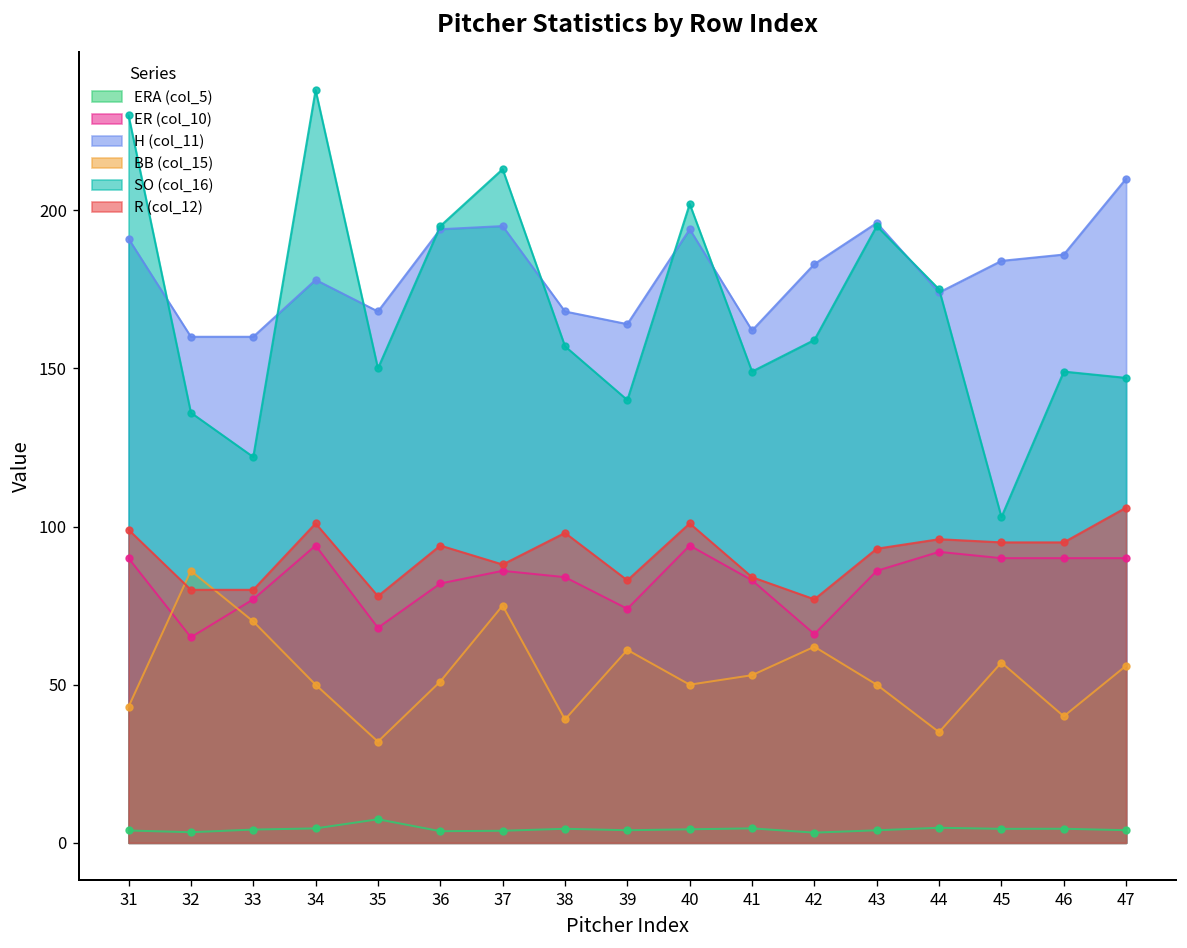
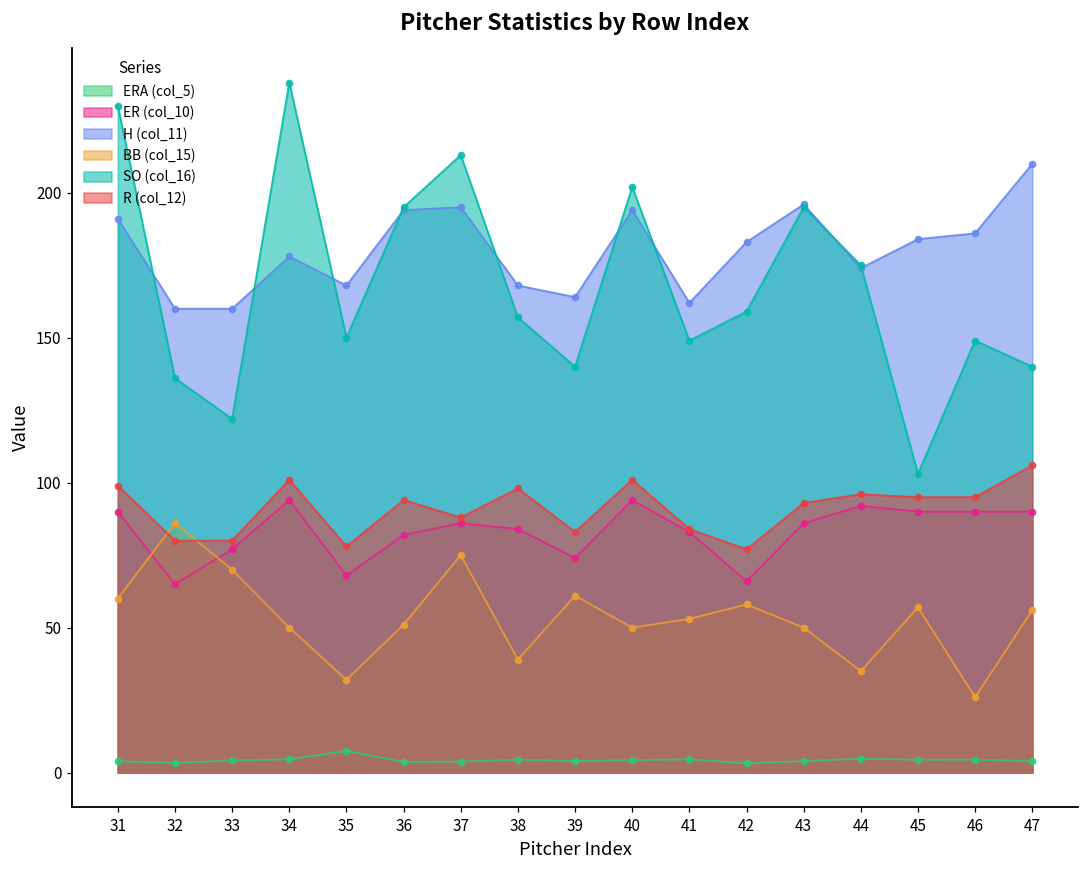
  {
    "ERA (col_5)": {
      "31": 4,
      "32": 3,
      "33": 4,
      "34": 5,
      "35": 7,
      "36": 4,
      "37": 4,
      "38": 4,
      "39": 4,
      "40": 4,
      "41": 5,
      "42": 3,
      "43": 4,
      "44": 5,
      "45": 4,
      "46": 4,
      "47": 4
    },
    "ER (col_10)": {
      "31": 90,
      "32": 65,
      "33": 77,
      "34": 94,
      "35": 68,
      "36": 82,
      "37": 86,
      "38": 84,
      "39": 74,
      "40": 94,
      "41": 83,
      "42": 66,
      "43": 86,
      "44": 92,
      "45": 90,
      "46": 90,
      "47": 90
    },
    "H (col_11)": {
      "31": 191,
      "32": 160,
      "33": 160,
      "34": 178,
      "35": 168,
      "36": 194,
      "37": 195,
      "38": 168,
      "39": 164,
      "40": 194,
      "41": 162,
      "42": 183,
      "43": 196,
      "44": 174,
      "45": 184,
      "46": 186,
      "47": 210
    },
    "BB (col_15)": {
-     "31": 43,
+     "31": 60,
      "32": 86,
      "33": 70,
      "34": 50,
      "35": 32,
      "36": 51,
      "37": 75,
      "38": 39,
      "39": 61,
      "40": 50,
      "41": 53,
-     "42": 62,
+     "42": 58,
      "43": 50,
      "44": 35,
      "45": 57,
-     "46": 40,
+     "46": 26,
      "47": 56
    },
    "SO (col_16)": {
      "31": 230,
      "32": 136,
      "33": 122,
      "34": 238,
      "35": 150,
      "36": 195,
      "37": 213,
      "38": 157,
      "39": 140,
      "40": 202,
      "41": 149,
      "42": 159,
      "43": 195,
      "44": 175,
      "45": 103,
      "46": 149,
-     "47": 147
+     "47": 140
    },
    "R (col_12)": {
      "31": 99,
      "32": 80,
      "33": 80,
      "34": 101,
      "35": 78,
      "36": 94,
      "37": 88,
      "38": 98,
      "39": 83,
      "40": 101,
      "41": 84,
      "42": 77,
      "43": 93,
      "44": 96,
      "45": 95,
      "46": 95,
      "47": 106
    }
  }
